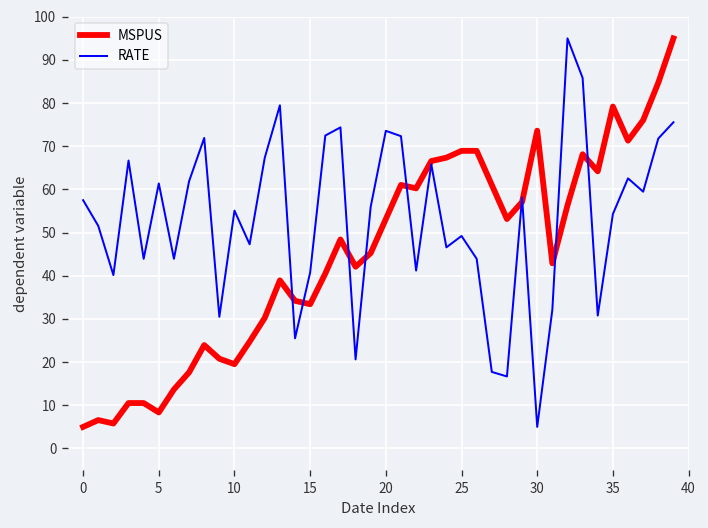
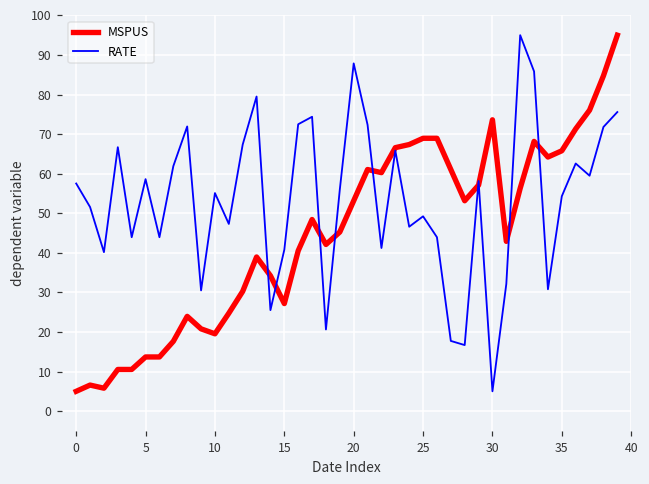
  {
    "MSPUS": {
      "0": 5,
-     "5": 8,
+     "5": 14,
      "10": 20,
-     "15": 33,
+     "15": 27,
      "20": 53,
      "25": 69,
      "30": 74,
-     "35": 79
+     "35": 66
    },
    "RATE": {
      "0": 58,
-     "5": 61,
+     "5": 59,
      "10": 55,
      "15": 41,
-     "20": 74,
+     "20": 88,
      "25": 49,
      "30": 5,
      "35": 54
    }
  }
